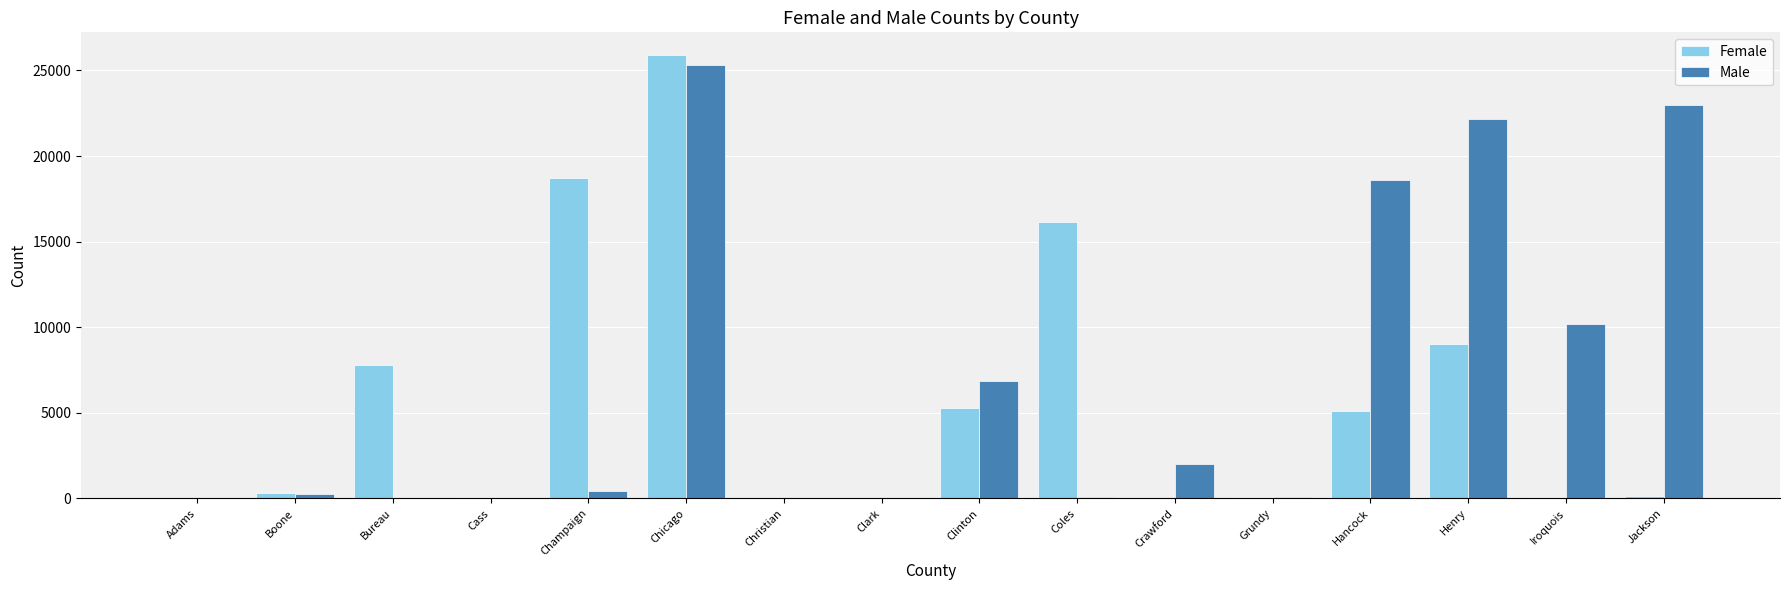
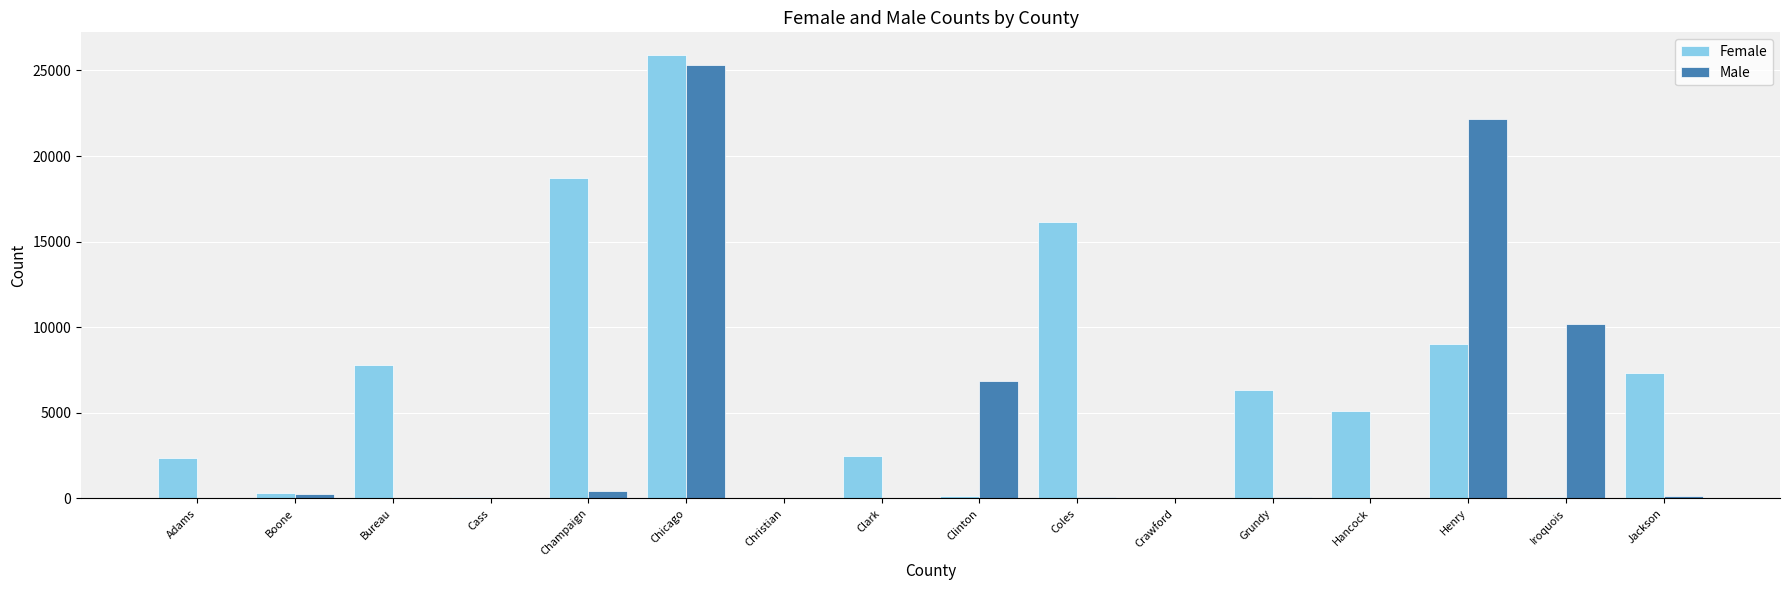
  {
    "Female": {
-     "Adams": 0,
+     "Adams": 2300,
      "Boone": 300,
      "Bureau": 7800,
      "Champaign": 18700,
      "Chicago": 25900,
-     "Clark": 0,
-     "Clinton": 5300,
+     "Clark": 2500,
+     "Clinton": 100,
      "Coles": 16100,
-     "Grundy": 100,
+     "Grundy": 6300,
      "Hancock": 5100,
      "Henry": 9000,
-     "Jackson": 200
+     "Jackson": 7300
    },
    "Male": {
      "Boone": 300,
      "Champaign": 400,
      "Chicago": 25300,
      "Clinton": 6900,
-     "Crawford": 2000,
-     "Hancock": 18600,
+     "Crawford": 0,
+     "Hancock": 0,
      "Henry": 22200,
      "Iroquois": 10200,
-     "Jackson": 23000
+     "Jackson": 200
    }
  }
